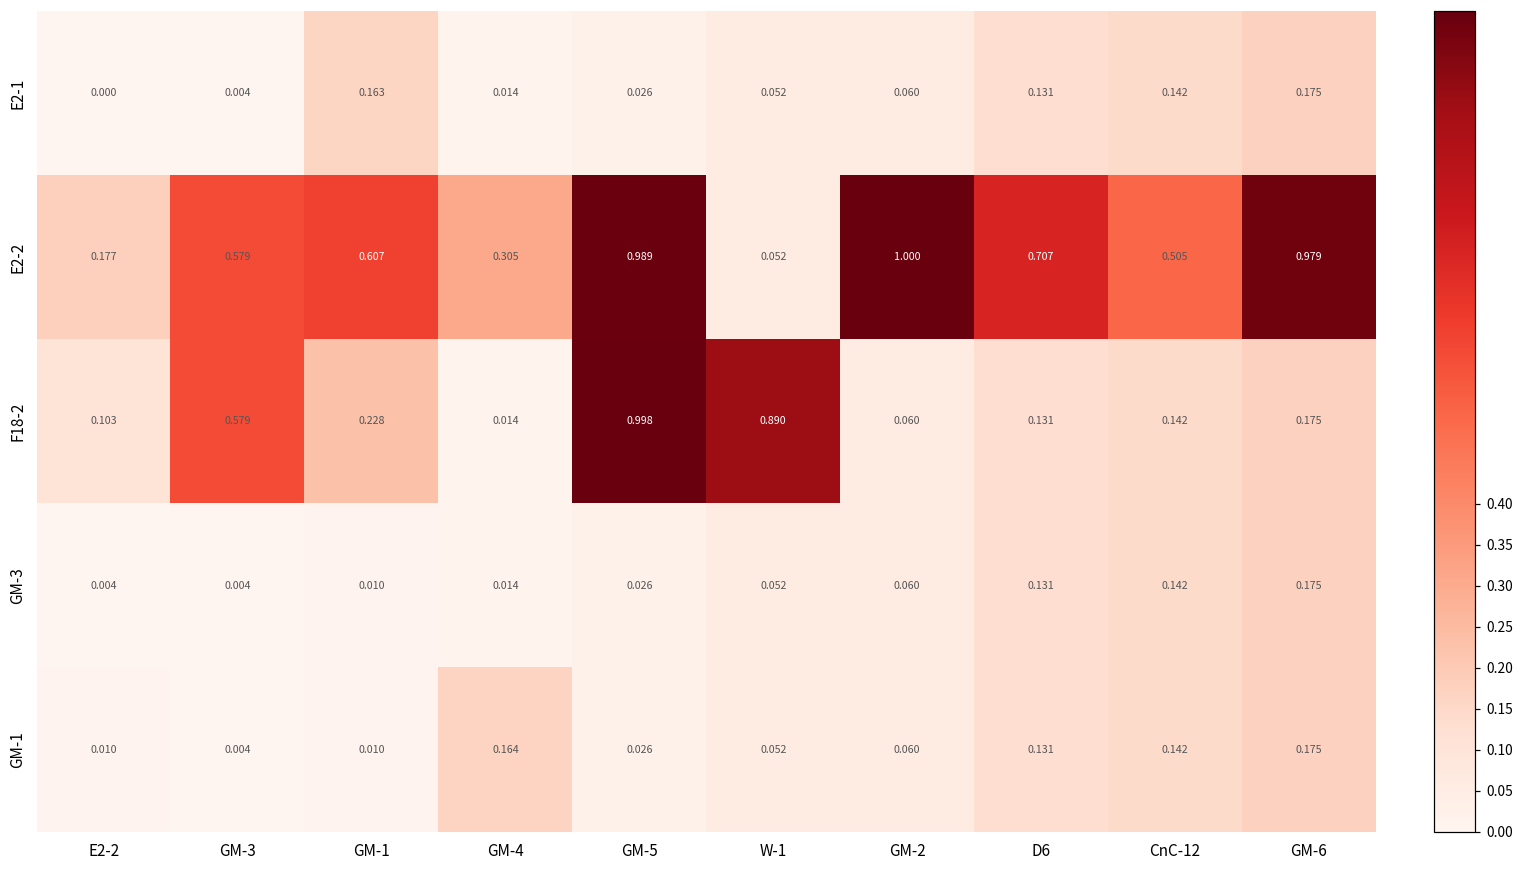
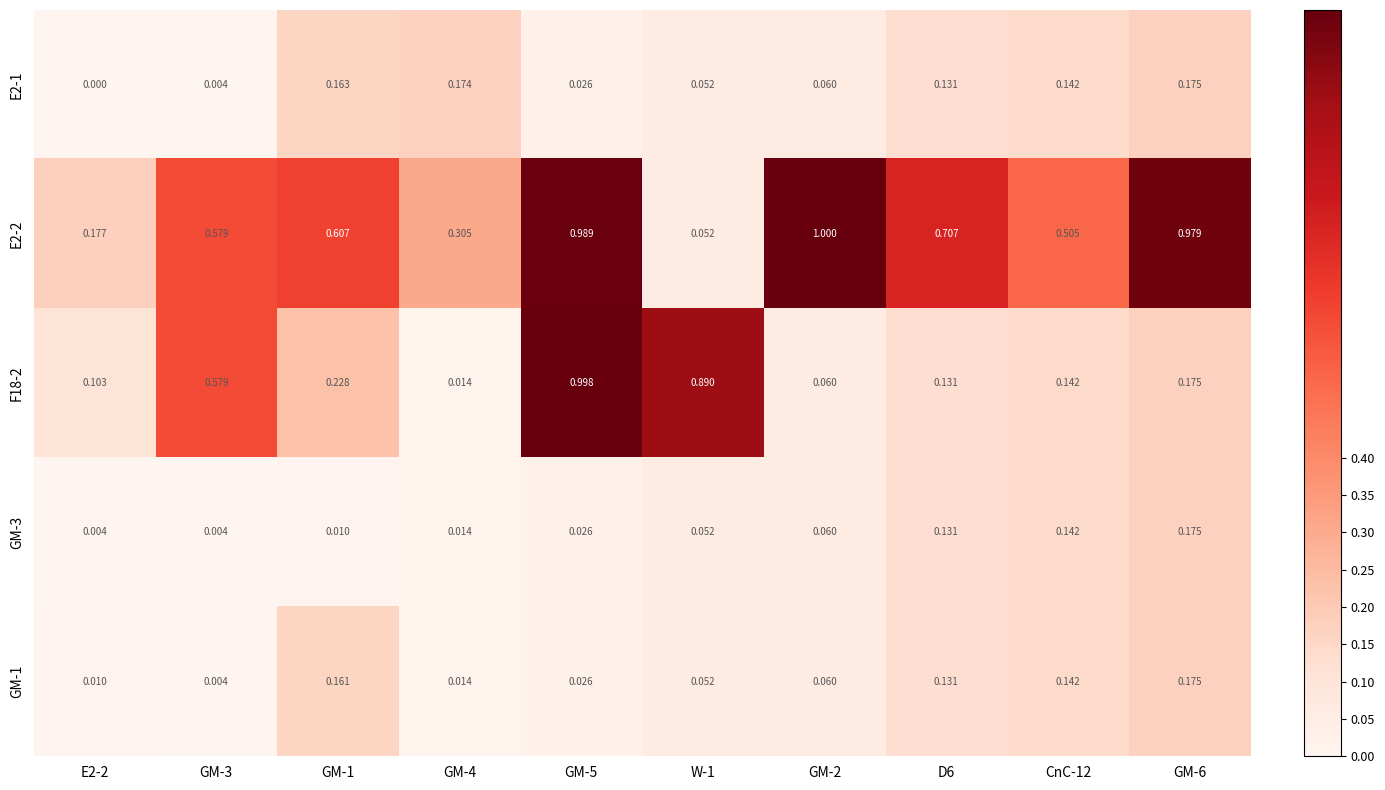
  {
    "E2-1": {
      "E2-2": 0.000,
      "GM-3": 0.004,
      "GM-1": 0.163,
-     "GM-4": 0.014,
+     "GM-4": 0.174,
      "GM-5": 0.026,
      "W-1": 0.052,
      "GM-2": 0.060,
      "D6": 0.131,
      "CnC-12": 0.142,
      "GM-6": 0.175
    },
    "E2-2": {
      "E2-2": 0.177,
      "GM-3": 0.579,
      "GM-1": 0.607,
      "GM-4": 0.305,
      "GM-5": 0.989,
      "W-1": 0.052,
      "GM-2": 1.000,
      "D6": 0.707,
      "CnC-12": 0.505,
      "GM-6": 0.979
    },
    "F18-2": {
      "E2-2": 0.103,
      "GM-3": 0.579,
      "GM-1": 0.228,
      "GM-4": 0.014,
      "GM-5": 0.998,
      "W-1": 0.890,
      "GM-2": 0.060,
      "D6": 0.131,
      "CnC-12": 0.142,
      "GM-6": 0.175
    },
    "GM-3": {
      "E2-2": 0.004,
      "GM-3": 0.004,
      "GM-1": 0.010,
      "GM-4": 0.014,
      "GM-5": 0.026,
      "W-1": 0.052,
      "GM-2": 0.060,
      "D6": 0.131,
      "CnC-12": 0.142,
      "GM-6": 0.175
    },
    "GM-1": {
      "E2-2": 0.010,
      "GM-3": 0.004,
-     "GM-1": 0.010,
-     "GM-4": 0.164,
+     "GM-1": 0.161,
+     "GM-4": 0.014,
      "GM-5": 0.026,
      "W-1": 0.052,
      "GM-2": 0.060,
      "D6": 0.131,
      "CnC-12": 0.142,
      "GM-6": 0.175
    }
  }
